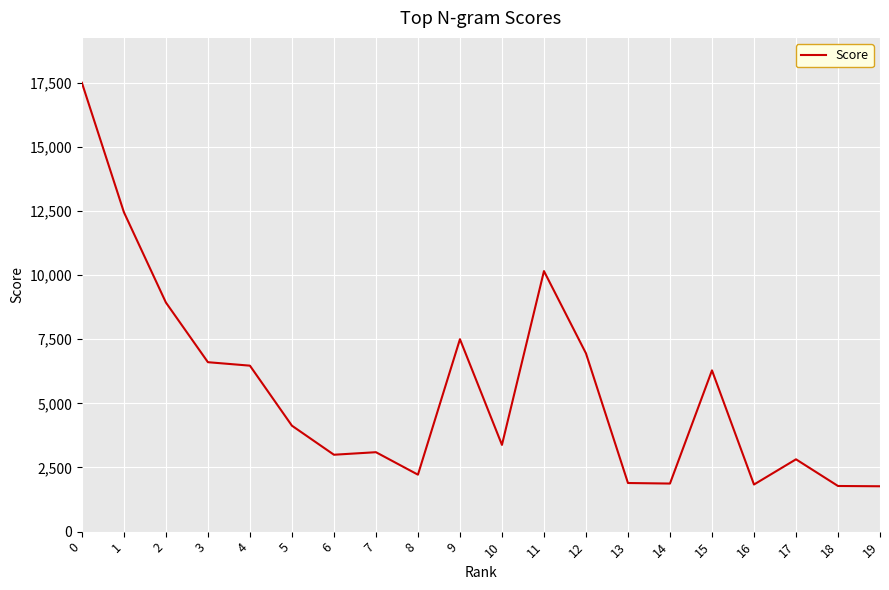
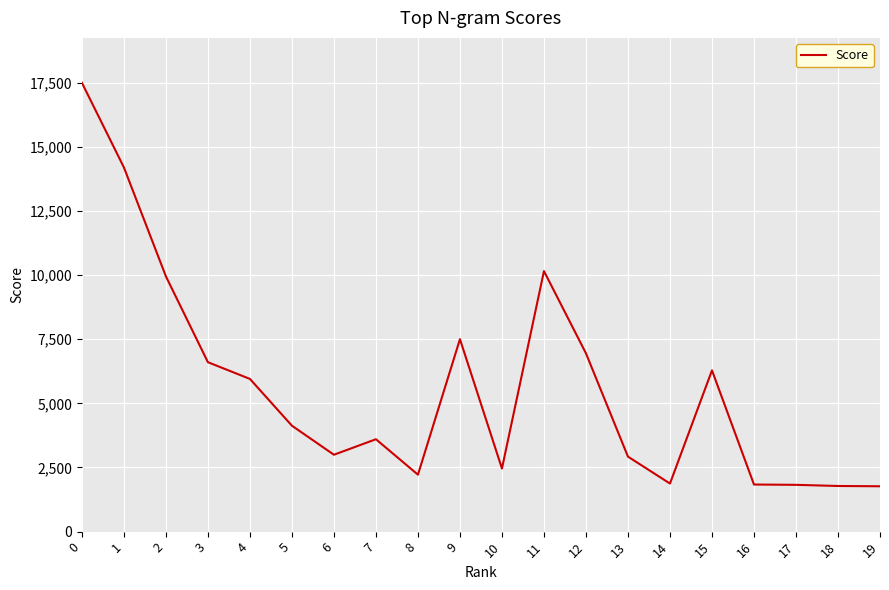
  {
    "0": "17,500",
-   "1": "12,500",
-   "2": "8,900",
+   "1": "14,200",
+   "2": "9,900",
    "3": "6,600",
-   "4": "6,500",
+   "4": "6,000",
    "5": "4,100",
    "6": "3,000",
-   "7": "3,100",
+   "7": "3,600",
    "8": "2,200",
    "9": "7,500",
-   "10": "3,400",
+   "10": "2,500",
    "11": "10,200",
    "12": "6,900",
-   "13": "1,900",
+   "13": "2,900",
    "14": "1,900",
    "15": "6,300",
    "16": "1,800",
-   "17": "2,800",
+   "17": "1,800",
    "18": "1,800",
    "19": "1,800"
  }
